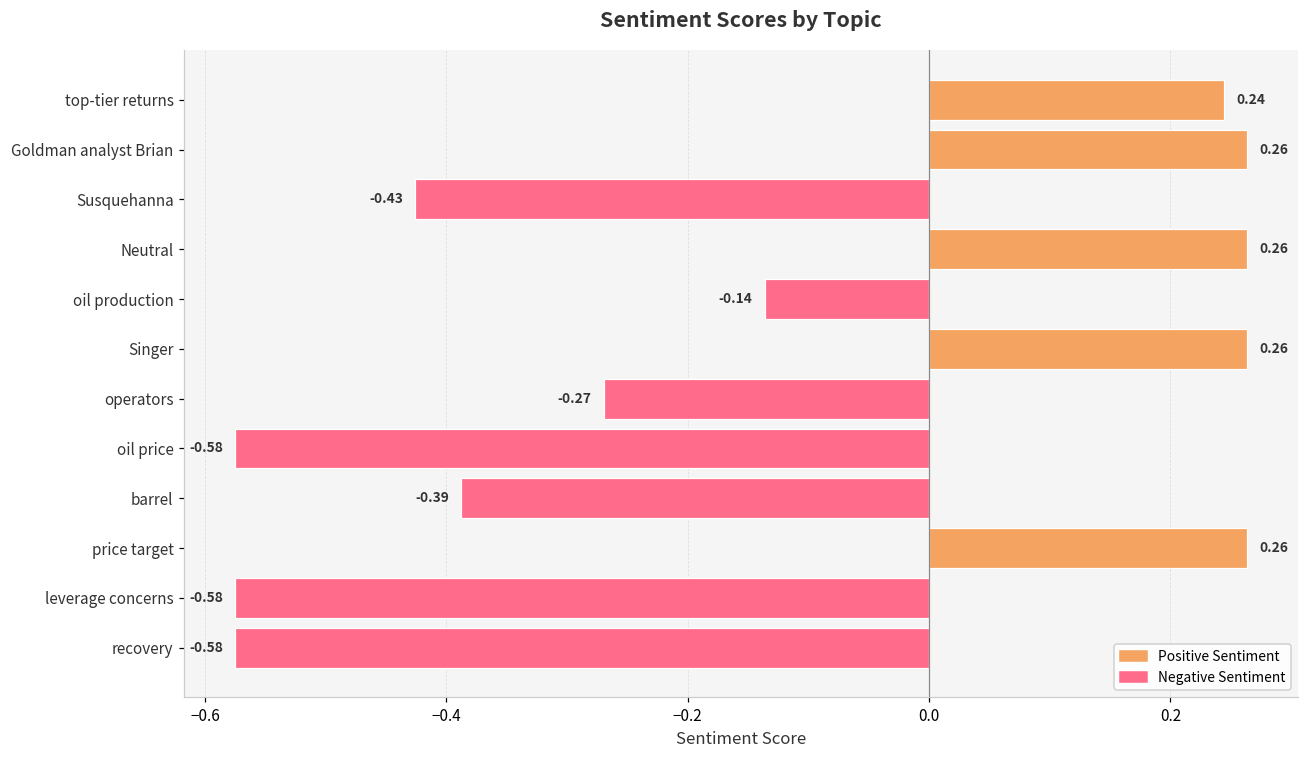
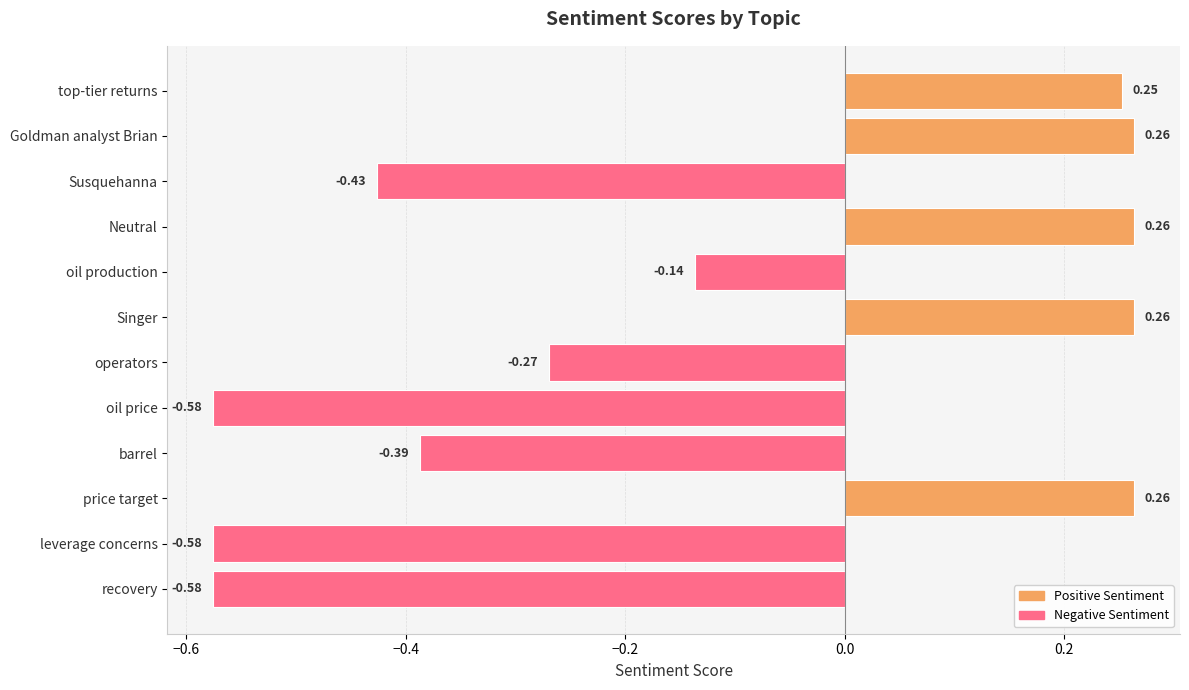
  {
-   "top-tier returns": 0.24,
+   "top-tier returns": 0.25,
    "Goldman analyst Brian": 0.26,
    "Susquehanna": -0.43,
    "Neutral": 0.26,
    "oil production": -0.14,
    "Singer": 0.26,
    "operators": -0.27,
    "oil price": -0.58,
    "barrel": -0.39,
    "price target": 0.26,
    "leverage concerns": -0.58,
    "recovery": -0.58
  }
